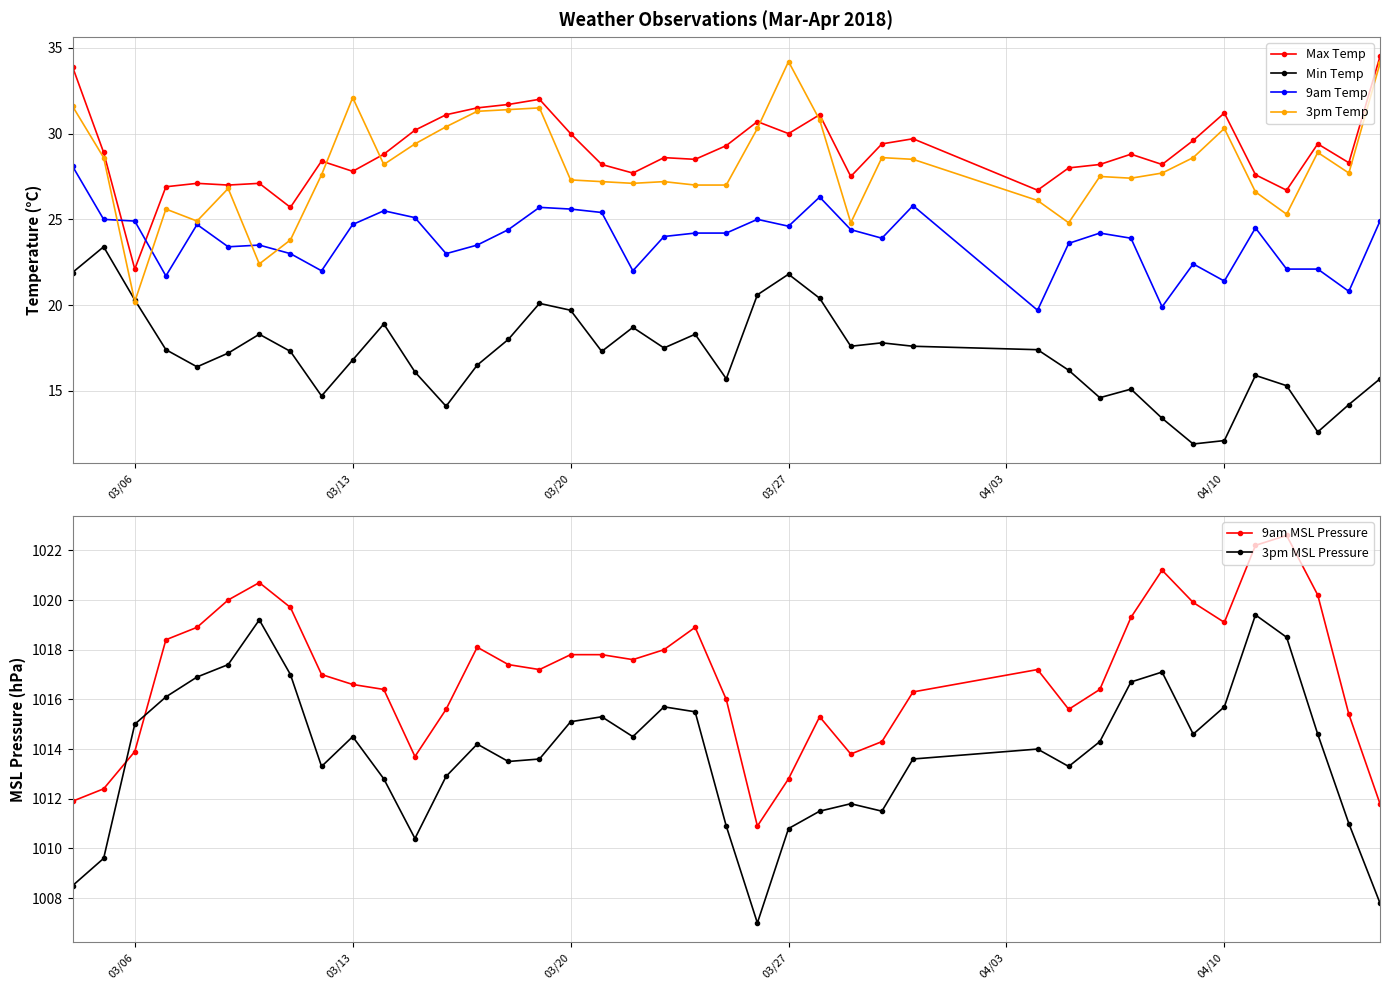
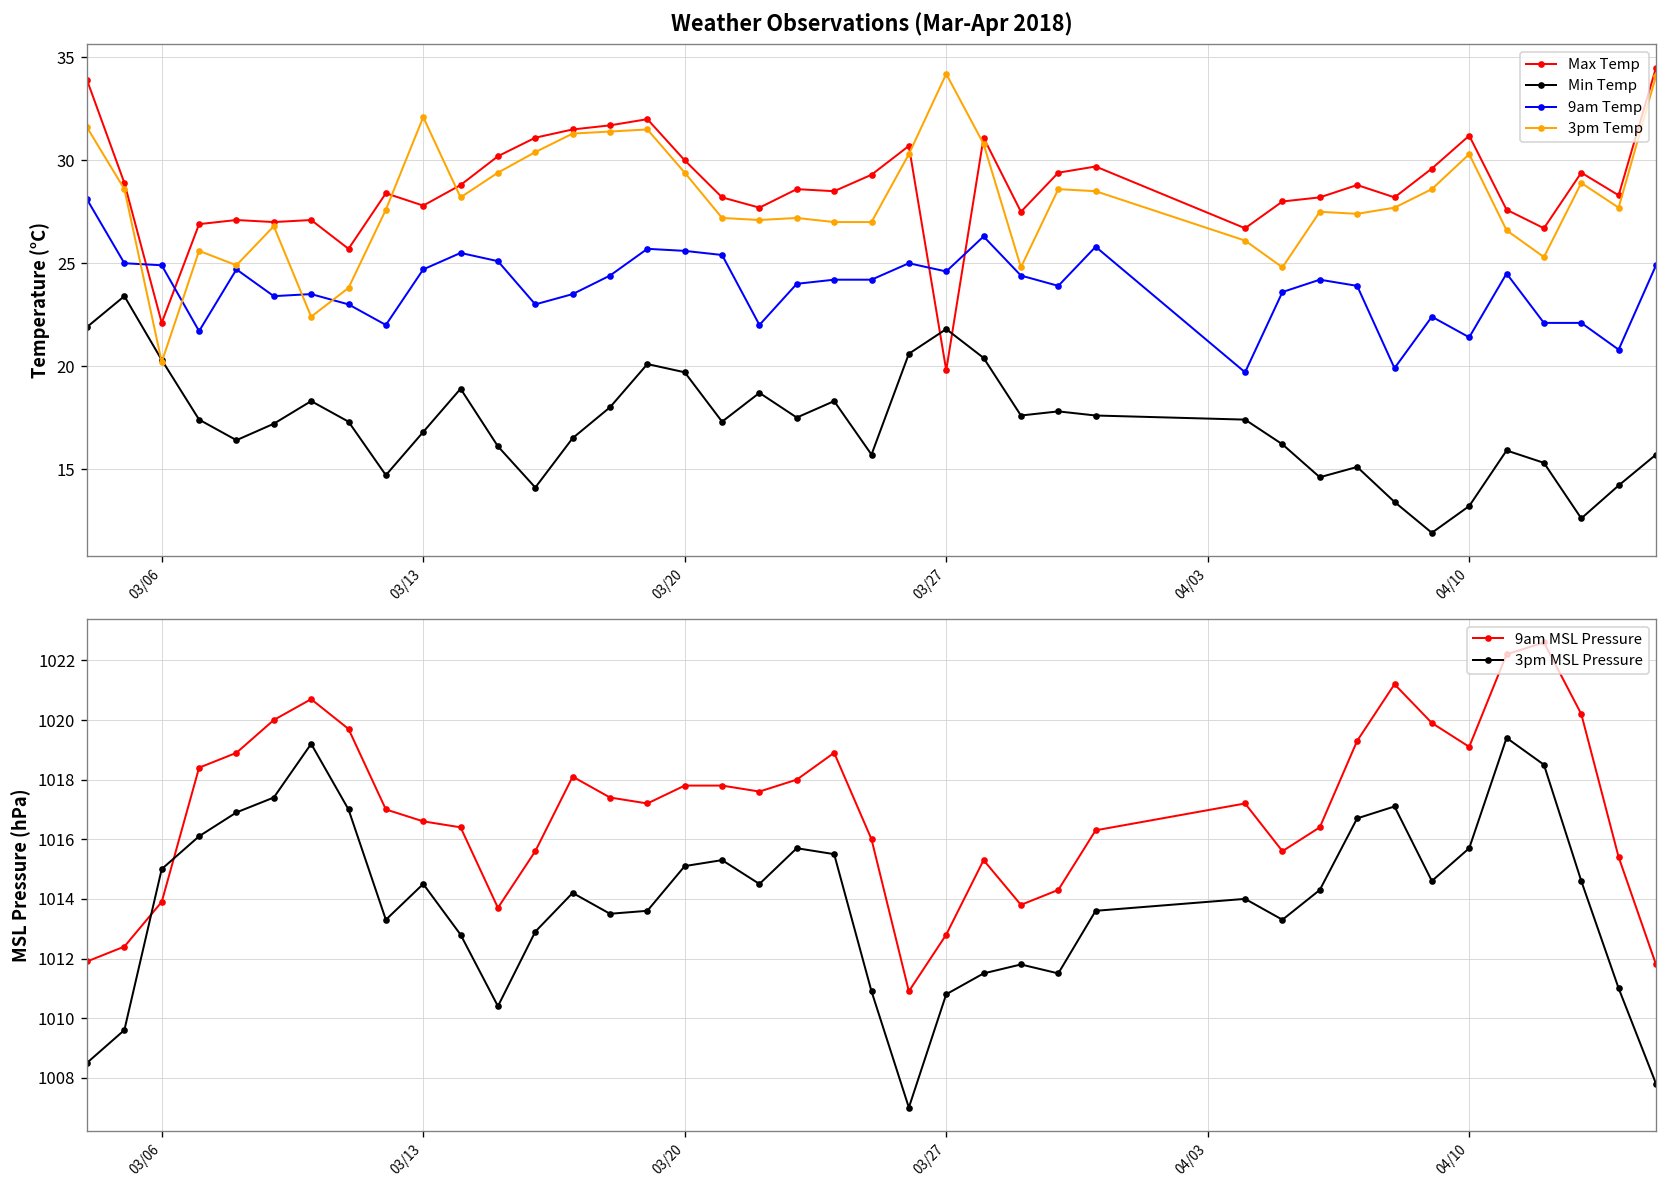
  {
    "Weather Observations (Mar-Apr 2018)": {
      "Max Temp": {
        "03/06": 22.1,
        "03/13": 27.8,
        "03/20": 30.0,
-       "03/27": 30.0,
+       "03/27": 19.8,
        "04/10": 31.2
      },
      "Min Temp": {
        "03/13": 16.8,
        "03/20": 19.7,
        "03/27": 21.8,
-       "04/10": 12.1
+       "04/10": 13.2
      },
      "9am Temp": {
        "03/06": 24.9,
        "03/13": 24.7,
        "03/20": 25.6,
        "03/27": 24.6,
        "04/10": 21.4
      },
      "3pm Temp": {
        "03/13": 32.1,
-       "03/20": 27.3,
+       "03/20": 29.4,
        "03/27": 34.2,
        "04/10": 30.3
      }
    }
  }
